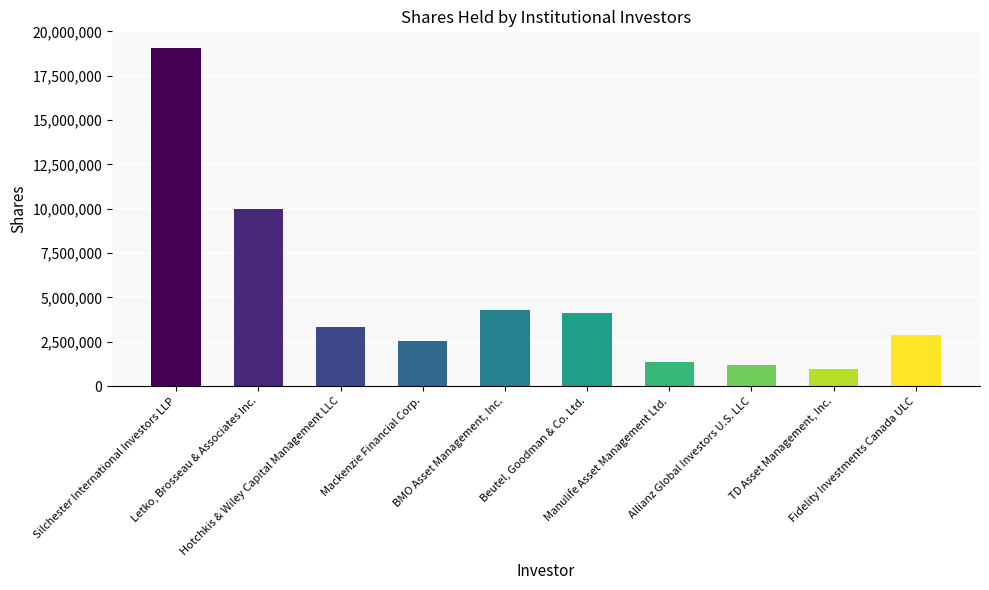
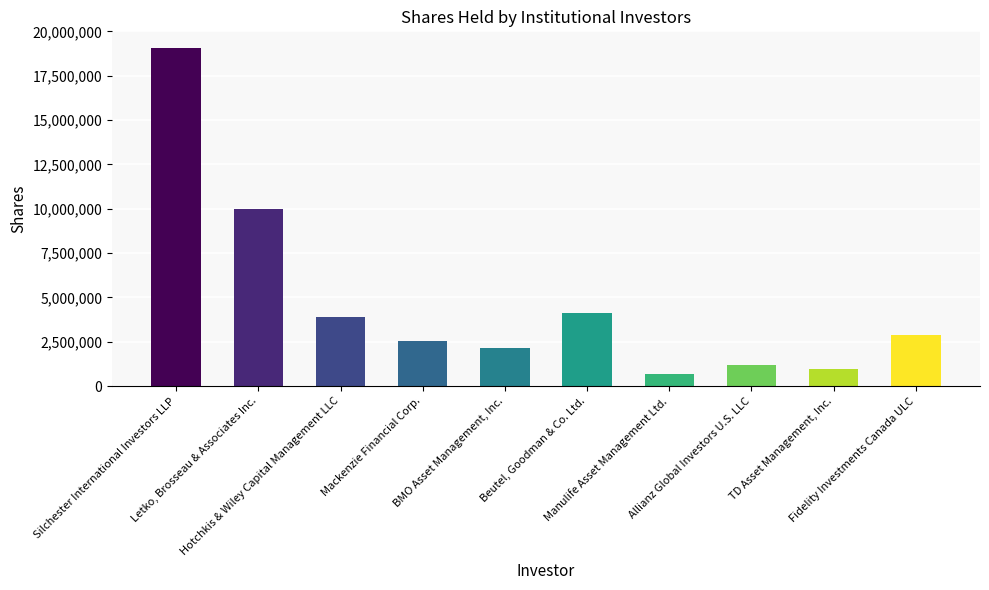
  {
    "Silchester International Investors LLP": "19,000,000",
    "Letko, Brosseau & Associates Inc.": "10,000,000",
-   "Hotchkis & Wiley Capital Management LLC": "3,300,000",
+   "Hotchkis & Wiley Capital Management LLC": "3,900,000",
    "Mackenzie Financial Corp.": "2,500,000",
-   "BMO Asset Management, Inc.": "4,300,000",
+   "BMO Asset Management, Inc.": "2,100,000",
    "Beutel, Goodman & Co. Ltd.": "4,100,000",
-   "Manulife Asset Management Ltd.": "1,400,000",
+   "Manulife Asset Management Ltd.": "700,000",
    "Allianz Global Investors U.S. LLC": "1,200,000",
    "TD Asset Management, Inc.": "1,000,000",
    "Fidelity Investments Canada ULC": "2,900,000"
  }
